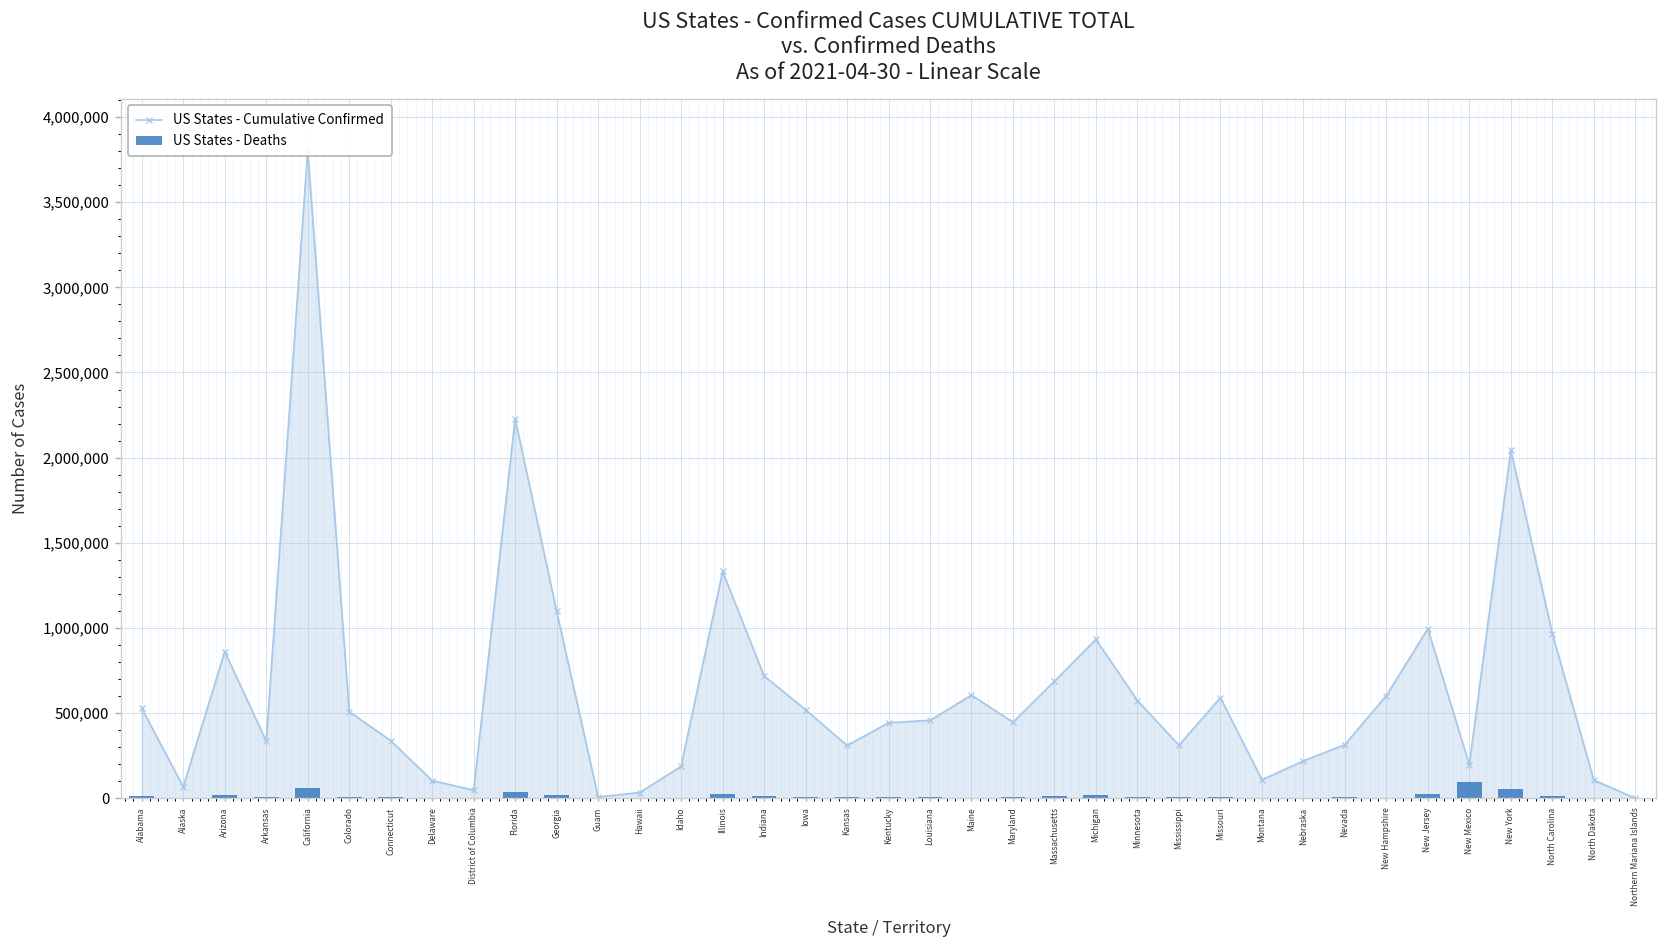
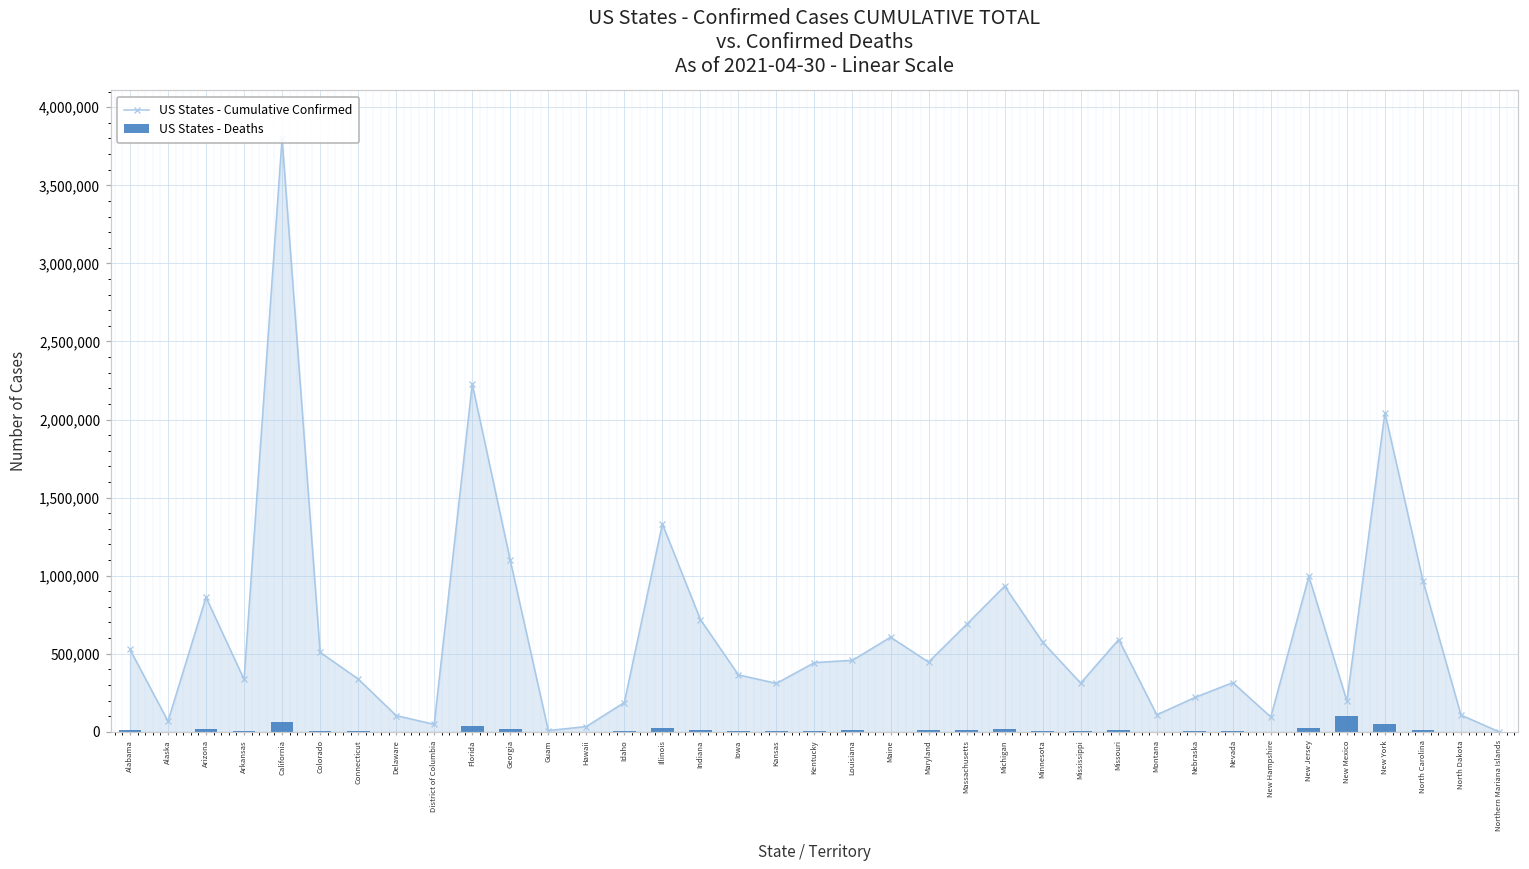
  {
    "US States - Cumulative Confirmed": {
      "Alabama": "530,000",
      "Alaska": "70,000",
      "Arizona": "860,000",
      "Arkansas": "340,000",
      "Colorado": "510,000",
      "Connecticut": "340,000",
      "Delaware": "100,000",
      "District of Columbia": "50,000",
      "Florida": "2,230,000",
      "Georgia": "1,100,000",
      "Guam": "10,000",
      "Hawaii": "30,000",
      "Idaho": "190,000",
      "Illinois": "1,330,000",
      "Indiana": "720,000",
-     "Iowa": "520,000",
+     "Iowa": "360,000",
      "Kansas": "310,000",
      "Kentucky": "440,000",
      "Louisiana": "460,000",
      "Maine": "610,000",
      "Maryland": "450,000",
      "Massachusetts": "690,000",
      "Michigan": "930,000",
      "Minnesota": "570,000",
      "Mississippi": "310,000",
      "Missouri": "590,000",
      "Montana": "110,000",
      "Nebraska": "220,000",
      "Nevada": "310,000",
-     "New Hampshire": "600,000",
+     "New Hampshire": "90,000",
      "New Jersey": "1,000,000",
      "New Mexico": "200,000",
      "New York": "2,040,000",
      "North Carolina": "970,000",
      "North Dakota": "110,000",
      "Northern Mariana Islands": "0"
    },
    "US States - Deaths": {
      "California": "60,000",
      "Florida": "40,000",
      "Georgia": "20,000",
      "Illinois": "20,000",
      "Michigan": "20,000",
      "New Jersey": "30,000",
      "New Mexico": "100,000",
      "New York": "50,000"
    }
  }
